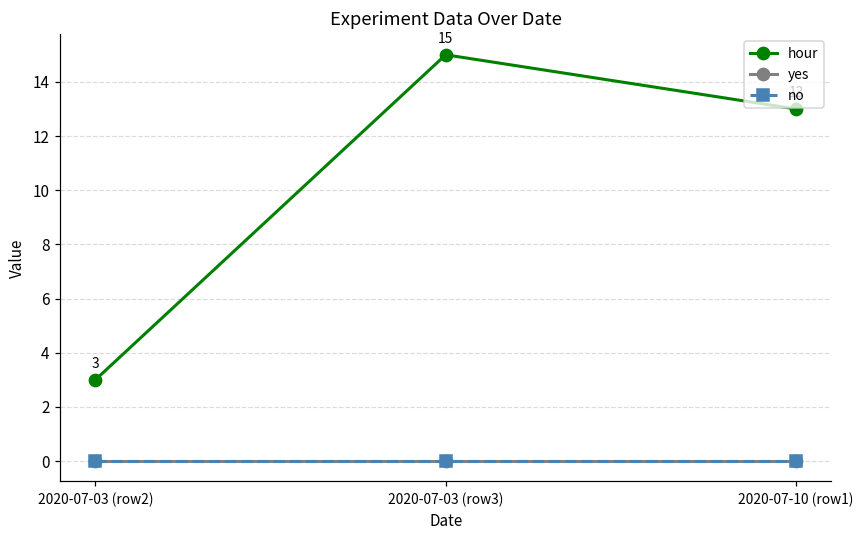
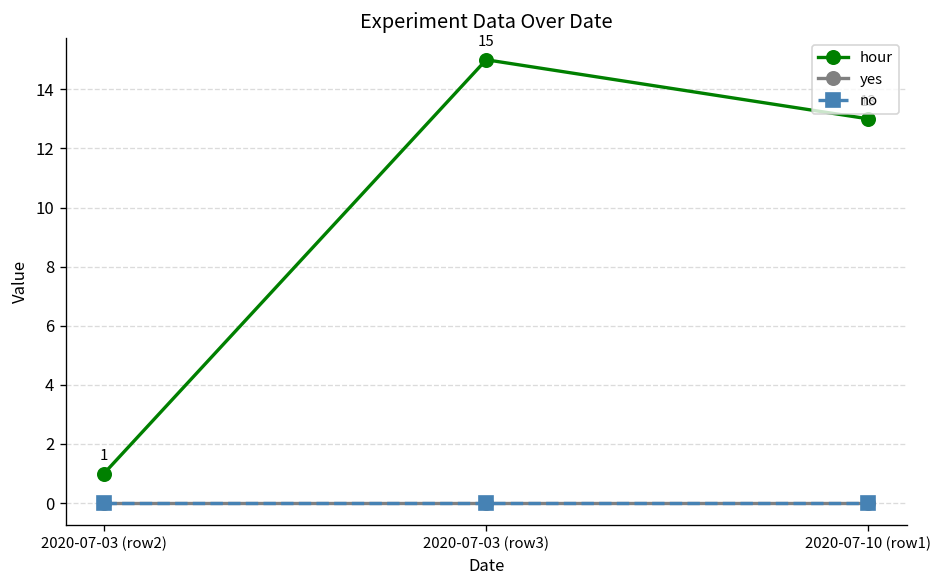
  {
    "hour": {
-     "2020-07-03 (row2)": 3,
+     "2020-07-03 (row2)": 1,
      "2020-07-03 (row3)": 15
    },
    "no": {
      "2020-07-03 (row2)": 0.0,
      "2020-07-03 (row3)": 0.0,
      "2020-07-10 (row1)": 0.0
    }
  }
